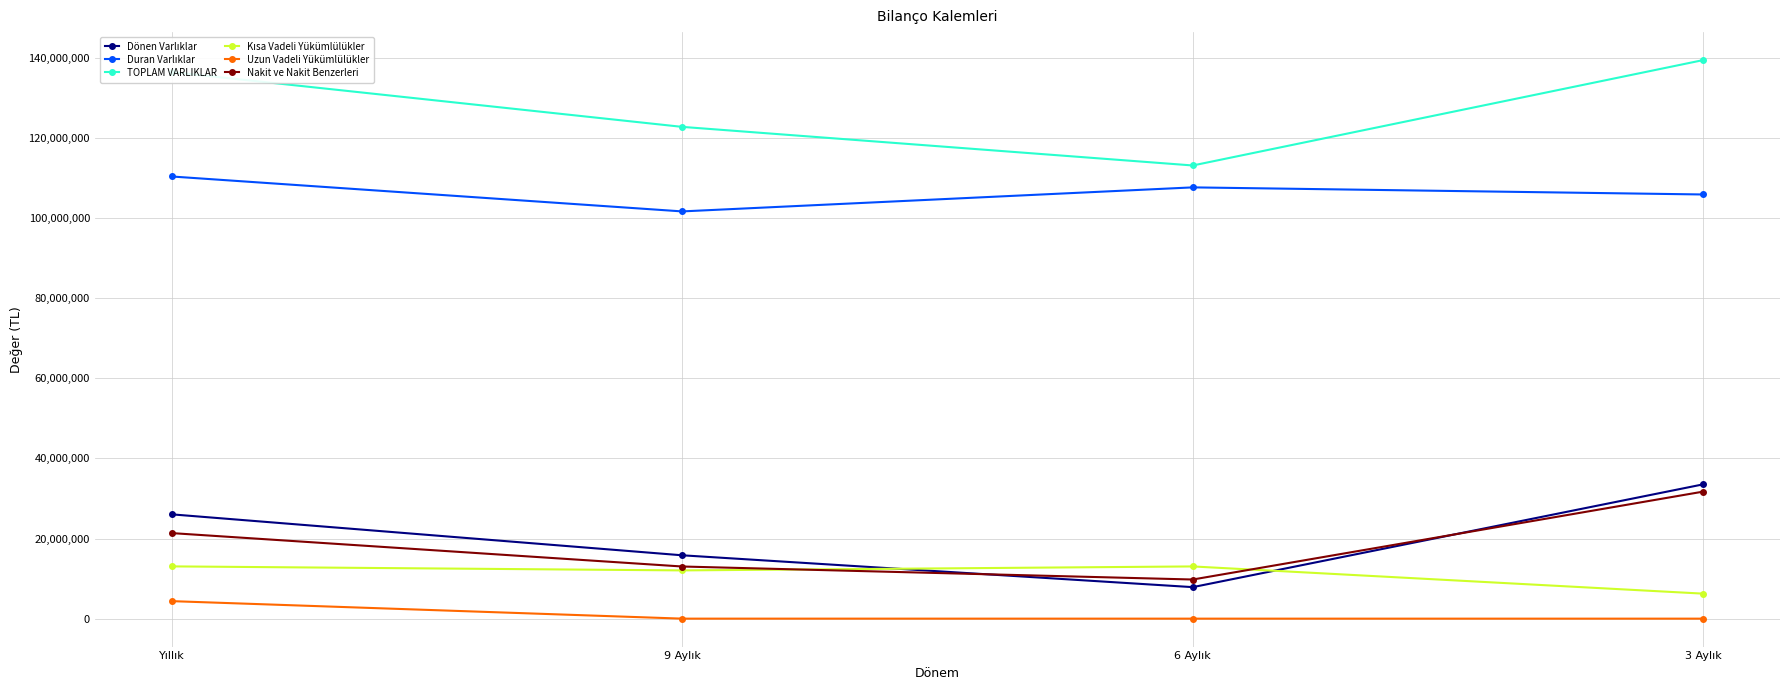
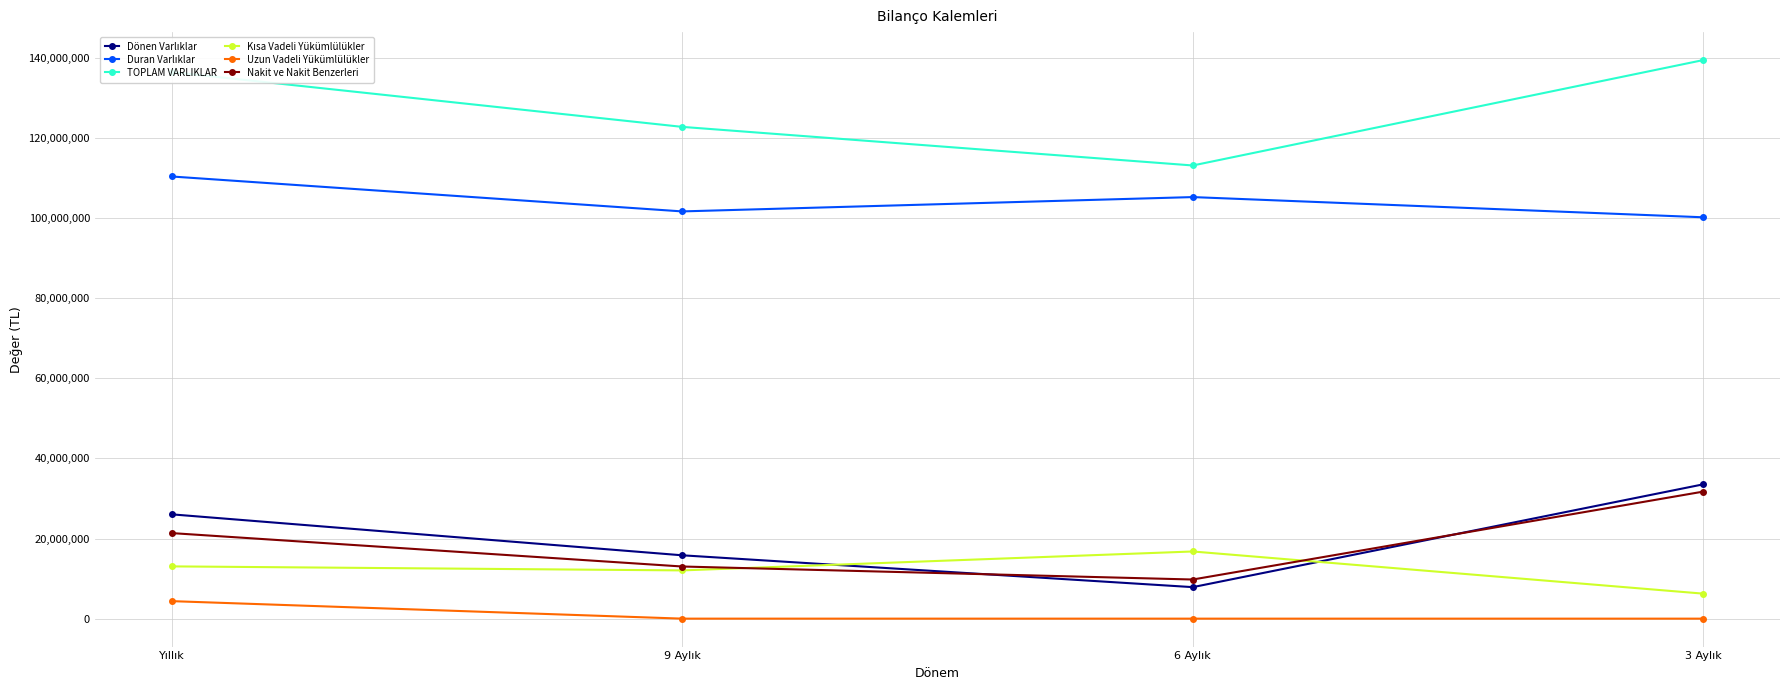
  {
    "Dönen Varlıklar": {
      "Yıllık": "26,000,000",
      "9 Aylık": "16,000,000",
      "6 Aylık": "8,000,000",
      "3 Aylık": "34,000,000"
    },
    "Duran Varlıklar": {
      "Yıllık": "110,000,000",
      "9 Aylık": "102,000,000",
-     "6 Aylık": "108,000,000",
-     "3 Aylık": "106,000,000"
+     "6 Aylık": "105,000,000",
+     "3 Aylık": "100,000,000"
    },
    "TOPLAM VARLIKLAR": {
      "9 Aylık": "123,000,000",
      "6 Aylık": "113,000,000",
      "3 Aylık": "139,000,000"
    },
    "Kısa Vadeli Yükümlülükler": {
      "Yıllık": "13,000,000",
      "9 Aylık": "12,000,000",
-     "6 Aylık": "13,000,000",
+     "6 Aylık": "17,000,000",
      "3 Aylık": "6,000,000"
    },
    "Uzun Vadeli Yükümlülükler": {
      "Yıllık": "4,000,000",
      "9 Aylık": "0",
      "6 Aylık": "0",
      "3 Aylık": "0"
    },
    "Nakit ve Nakit Benzerleri": {
      "Yıllık": "21,000,000",
      "9 Aylık": "13,000,000",
      "6 Aylık": "10,000,000",
      "3 Aylık": "32,000,000"
    }
  }
